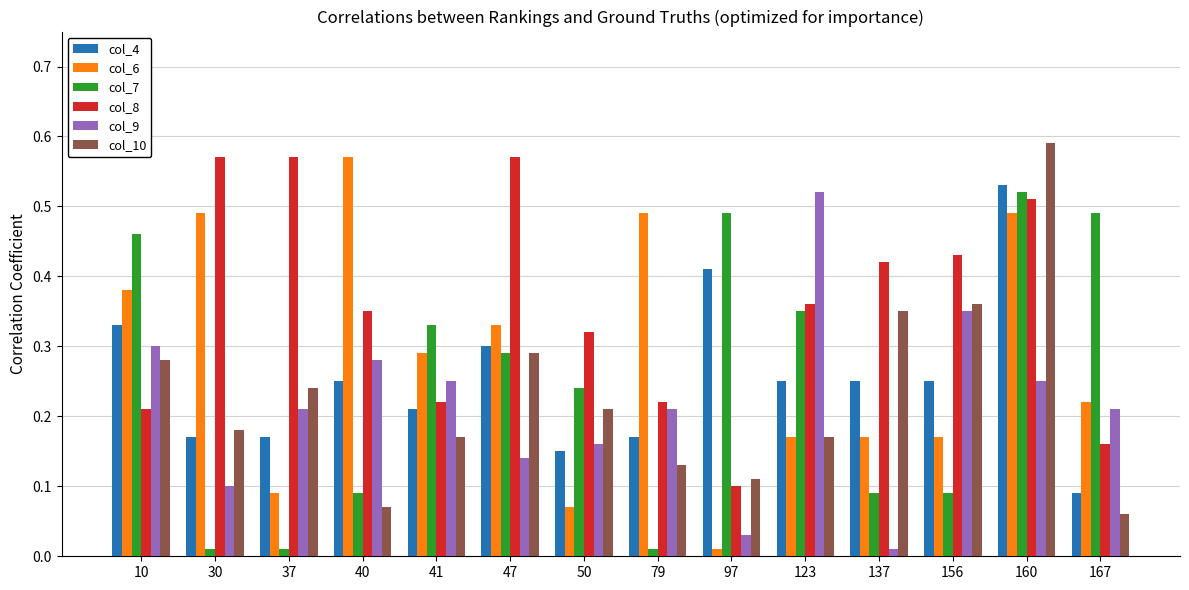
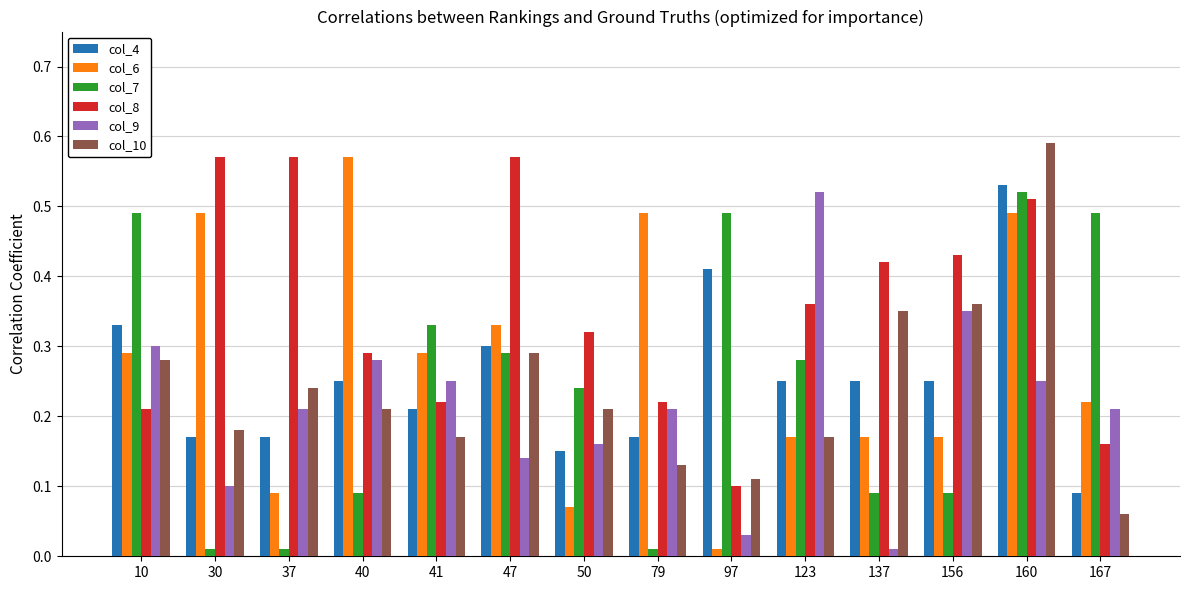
  {
    "col_4": {
      "10": 0.33,
      "30": 0.17,
      "37": 0.17,
      "40": 0.25,
      "41": 0.21,
      "47": 0.30,
      "50": 0.15,
      "79": 0.17,
      "97": 0.41,
      "123": 0.25,
      "137": 0.25,
      "156": 0.25,
      "160": 0.53,
      "167": 0.09
    },
    "col_6": {
-     "10": 0.38,
+     "10": 0.29,
      "30": 0.49,
      "37": 0.09,
      "40": 0.57,
      "41": 0.29,
      "47": 0.33,
      "50": 0.07,
      "79": 0.49,
      "97": 0.01,
      "123": 0.17,
      "137": 0.17,
      "156": 0.17,
      "160": 0.49,
      "167": 0.22
    },
    "col_7": {
-     "10": 0.46,
+     "10": 0.49,
      "30": 0.01,
      "37": 0.01,
      "40": 0.09,
      "41": 0.33,
      "47": 0.29,
      "50": 0.24,
      "79": 0.01,
      "97": 0.49,
-     "123": 0.35,
+     "123": 0.28,
      "137": 0.09,
      "156": 0.09,
      "160": 0.52,
      "167": 0.49
    },
    "col_8": {
      "10": 0.21,
      "30": 0.57,
      "37": 0.57,
-     "40": 0.35,
+     "40": 0.29,
      "41": 0.22,
      "47": 0.57,
      "50": 0.32,
      "79": 0.22,
      "97": 0.10,
      "123": 0.36,
      "137": 0.42,
      "156": 0.43,
      "160": 0.51,
      "167": 0.16
    },
    "col_9": {
      "10": 0.30,
      "30": 0.10,
      "37": 0.21,
      "40": 0.28,
      "41": 0.25,
      "47": 0.14,
      "50": 0.16,
      "79": 0.21,
      "97": 0.03,
      "123": 0.52,
      "137": 0.01,
      "156": 0.35,
      "160": 0.25,
      "167": 0.21
    },
    "col_10": {
      "10": 0.28,
      "30": 0.18,
      "37": 0.24,
-     "40": 0.07,
+     "40": 0.21,
      "41": 0.17,
      "47": 0.29,
      "50": 0.21,
      "79": 0.13,
      "97": 0.11,
      "123": 0.17,
      "137": 0.35,
      "156": 0.36,
      "160": 0.59,
      "167": 0.06
    }
  }
